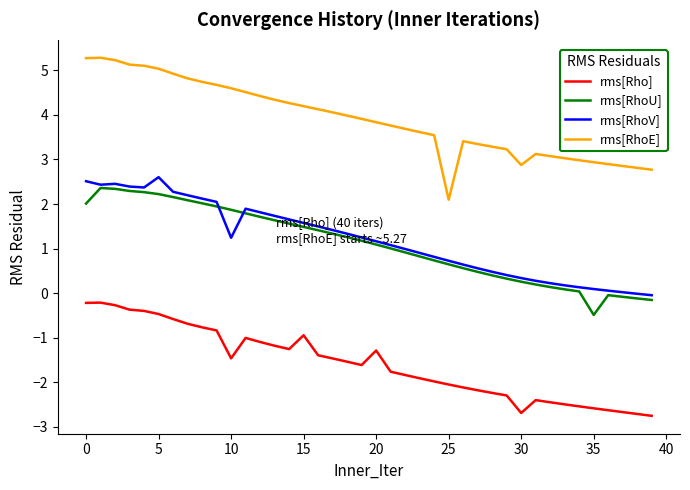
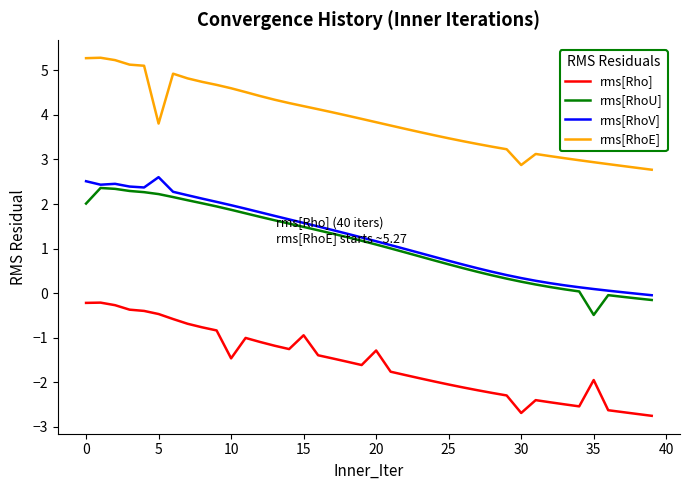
  {
    "rms[Rho]": {
      "0": -0.2,
      "5": -0.5,
      "10": -1.5,
      "15": -0.9,
      "20": -1.3,
      "25": -2.0,
      "30": -2.7,
-     "35": -2.6
+     "35": -1.9
    },
    "rms[RhoU]": {
      "0": 2.0,
      "5": 2.2,
      "10": 1.9,
      "25": 0.6,
      "30": 0.3,
      "35": -0.5
    },
    "rms[RhoV]": {
      "0": 2.5,
      "5": 2.6,
-     "10": 1.2,
+     "10": 2.0,
      "25": 0.7,
      "30": 0.3,
      "35": 0.1
    },
    "rms[RhoE]": {
      "0": 5.3,
-     "5": 5.0,
+     "5": 3.8,
      "10": 4.6,
      "15": 4.2,
      "20": 3.8,
-     "25": 2.1,
+     "25": 3.5,
      "30": 2.9,
      "35": 2.9
    }
  }
